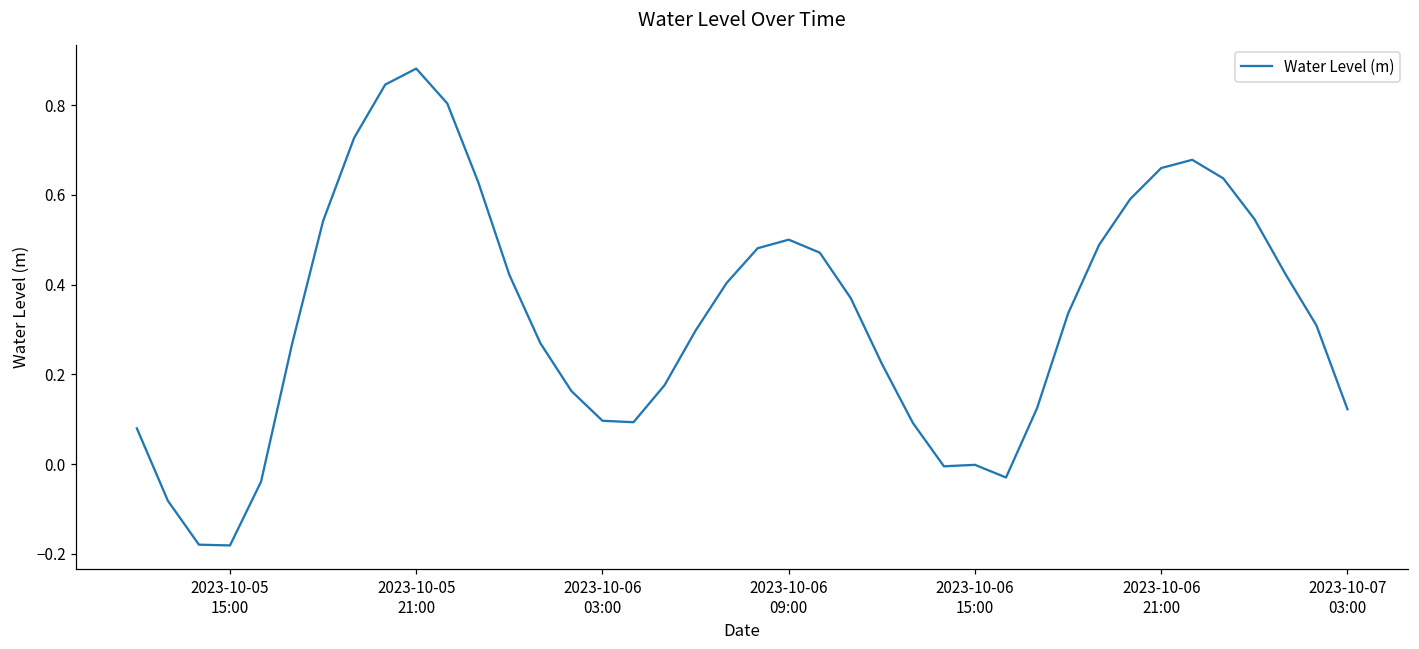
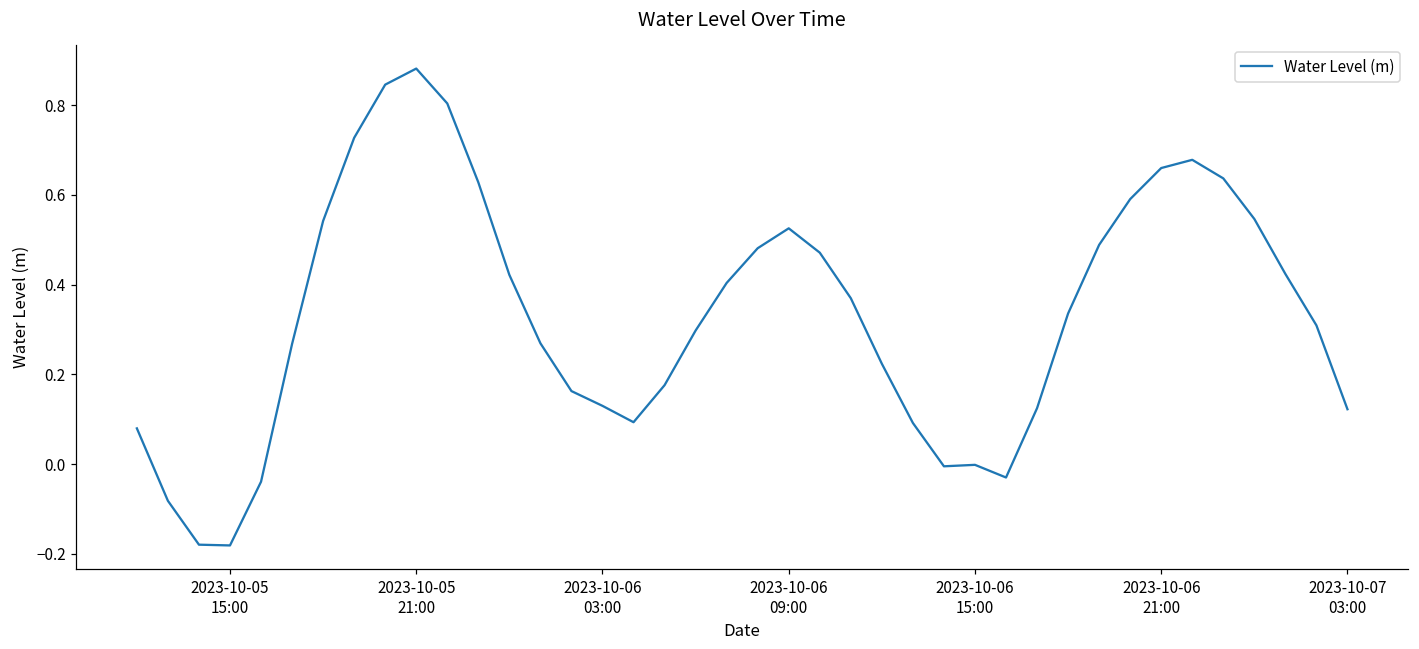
  {
    "2023-10-05 15:00": -0.18,
    "2023-10-05 21:00": 0.88,
-   "2023-10-06 03:00": 0.10,
-   "2023-10-06 09:00": 0.50,
+   "2023-10-06 03:00": 0.13,
+   "2023-10-06 09:00": 0.53,
    "2023-10-06 15:00": 0.00,
    "2023-10-06 21:00": 0.66,
    "2023-10-07 03:00": 0.12
  }
